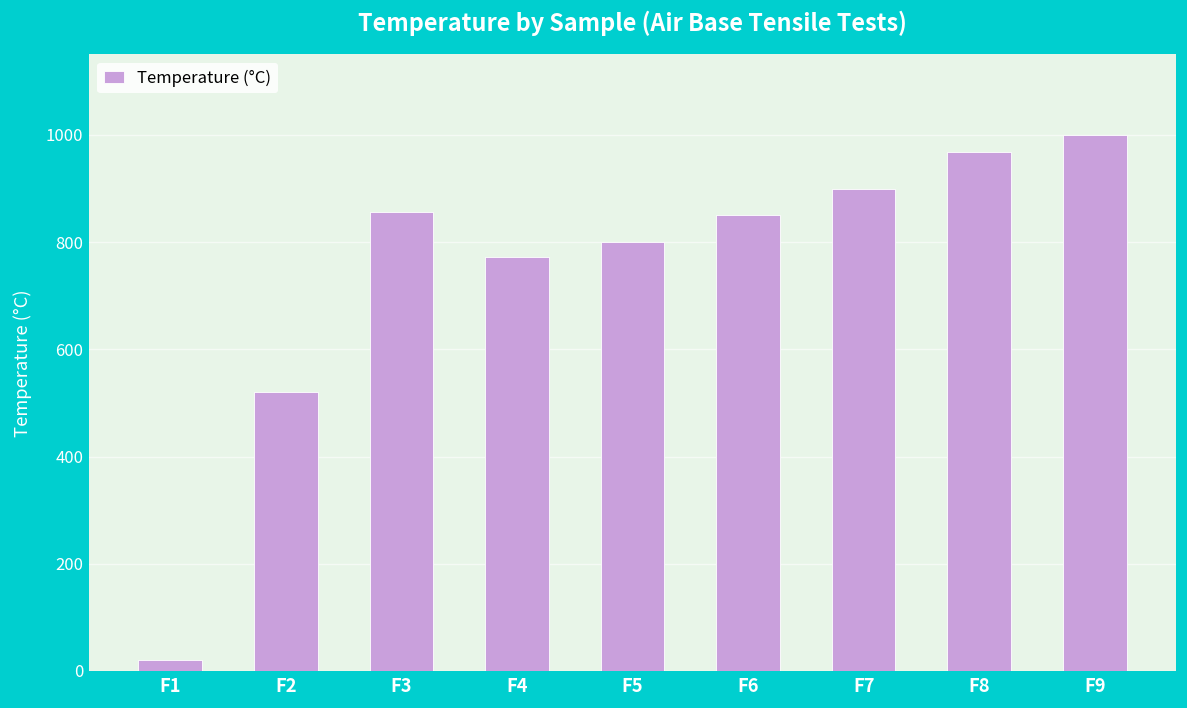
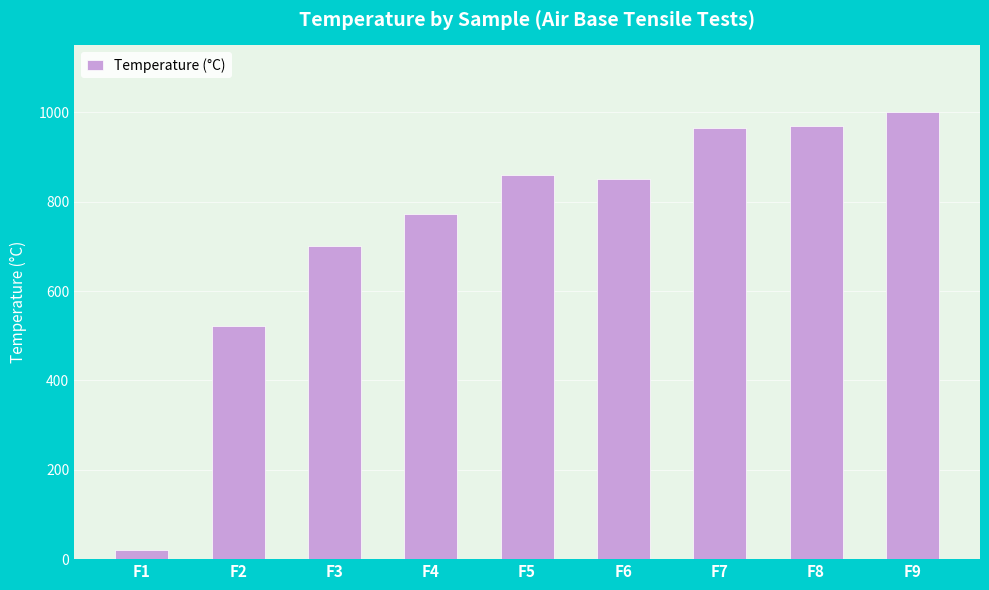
  {
    "F1": 20,
    "F2": 520,
-   "F3": 860,
+   "F3": 700,
    "F4": 770,
-   "F5": 800,
+   "F5": 860,
    "F6": 850,
-   "F7": 900,
+   "F7": 970,
    "F8": 970,
    "F9": 1000
  }
